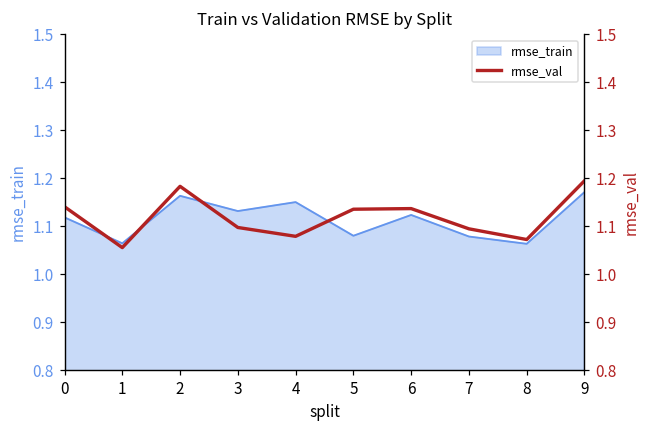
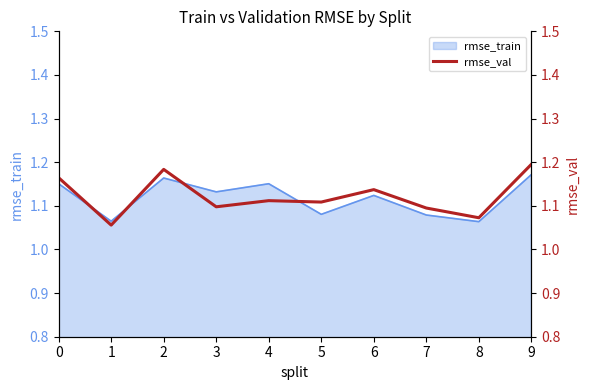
  {
    "rmse_train": {
-     "0": 1.12,
+     "0": 1.15,
      "1": 1.06,
      "2": 1.16,
      "3": 1.13,
      "4": 1.15,
      "5": 1.08,
      "6": 1.12,
      "7": 1.08,
      "8": 1.06,
      "9": 1.17
    },
    "rmse_val": {
-     "0": 1.14,
+     "0": 1.16,
      "1": 1.06,
      "2": 1.18,
      "3": 1.10,
-     "4": 1.08,
-     "5": 1.14,
+     "4": 1.11,
+     "5": 1.11,
      "6": 1.14,
      "7": 1.09,
      "8": 1.07,
      "9": 1.20
    }
  }
